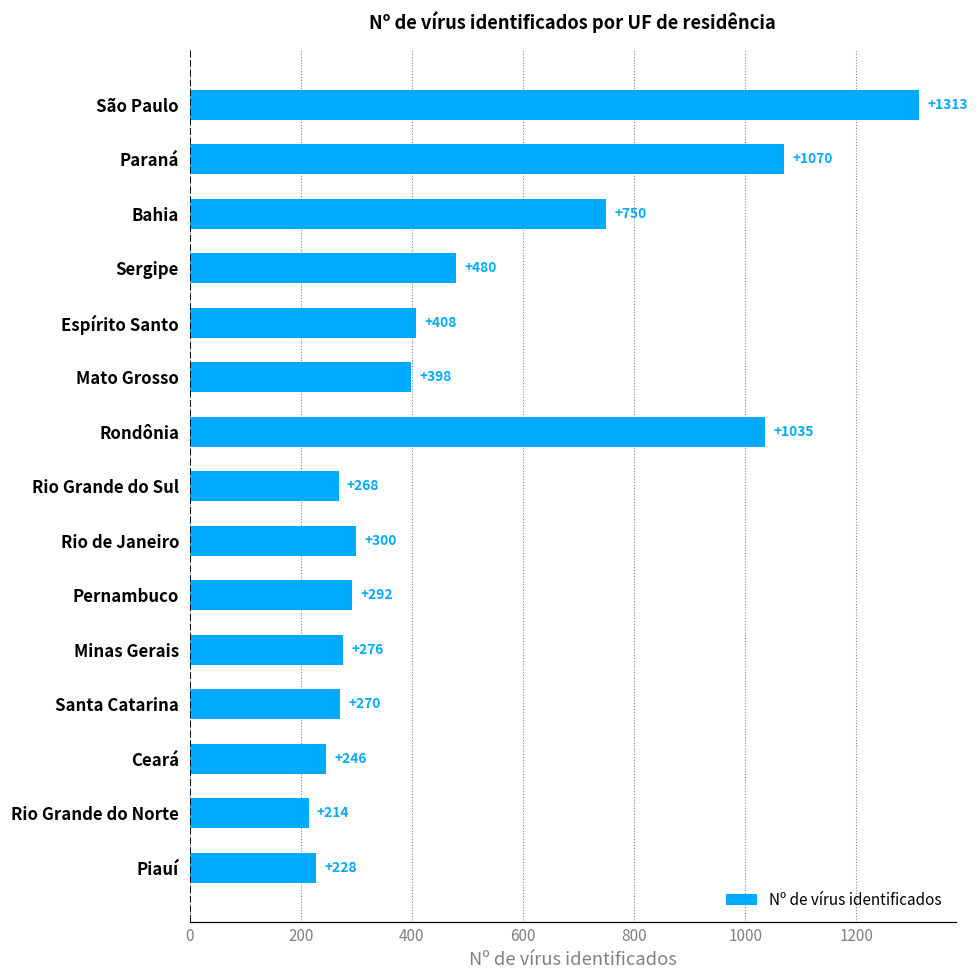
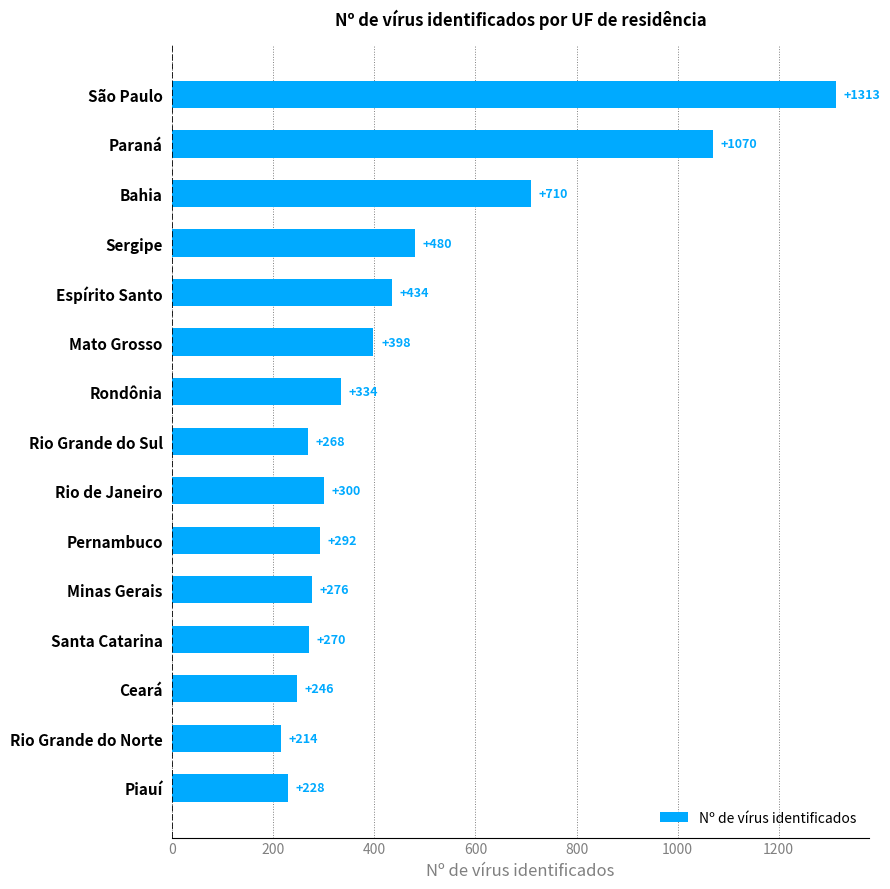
  {
    "São Paulo": "+1313",
    "Paraná": "+1070",
-   "Bahia": "+750",
+   "Bahia": "+710",
    "Sergipe": "+480",
-   "Espírito Santo": "+408",
+   "Espírito Santo": "+434",
    "Mato Grosso": "+398",
-   "Rondônia": "+1035",
+   "Rondônia": "+334",
    "Rio Grande do Sul": "+268",
    "Rio de Janeiro": "+300",
    "Pernambuco": "+292",
    "Minas Gerais": "+276",
    "Santa Catarina": "+270",
    "Ceará": "+246",
    "Rio Grande do Norte": "+214",
    "Piauí": "+228"
  }
